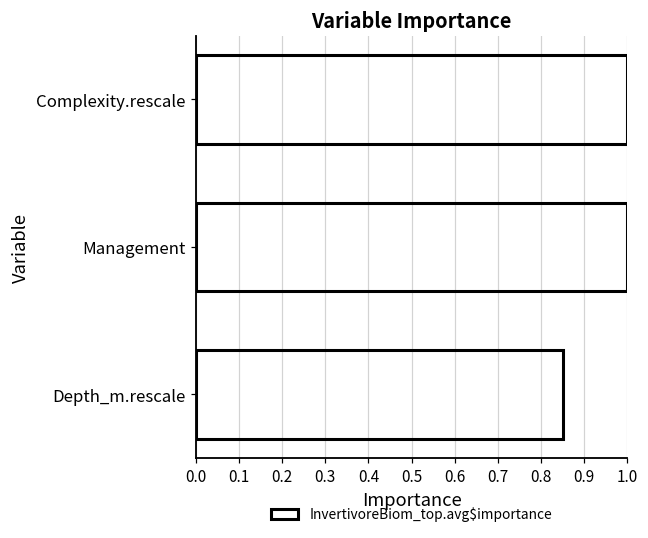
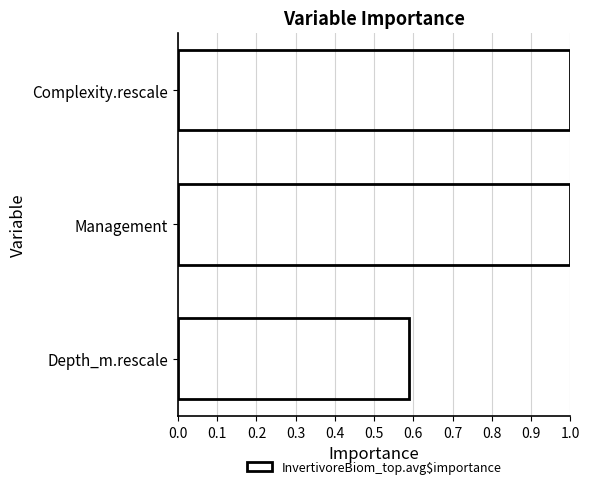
  {
    "Complexity.rescale": 1.00,
    "Management": 1.00,
-   "Depth_m.rescale": 0.85
+   "Depth_m.rescale": 0.59
  }
